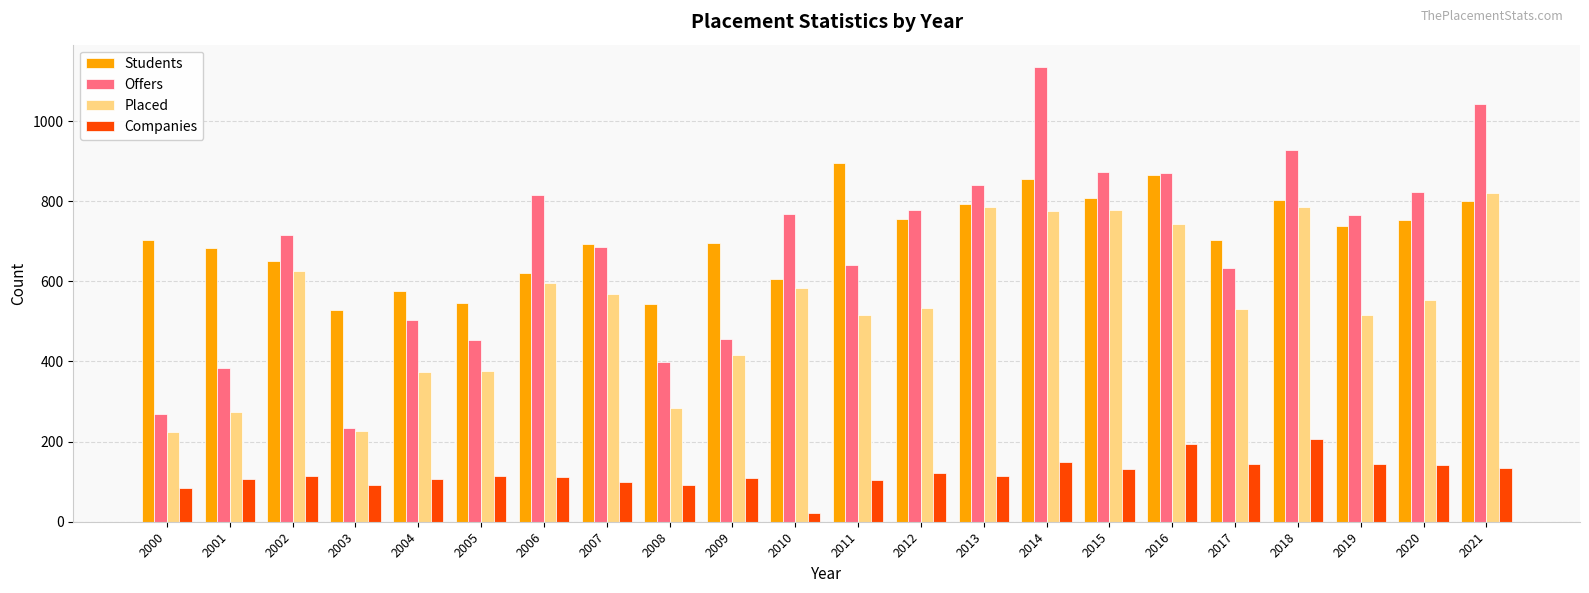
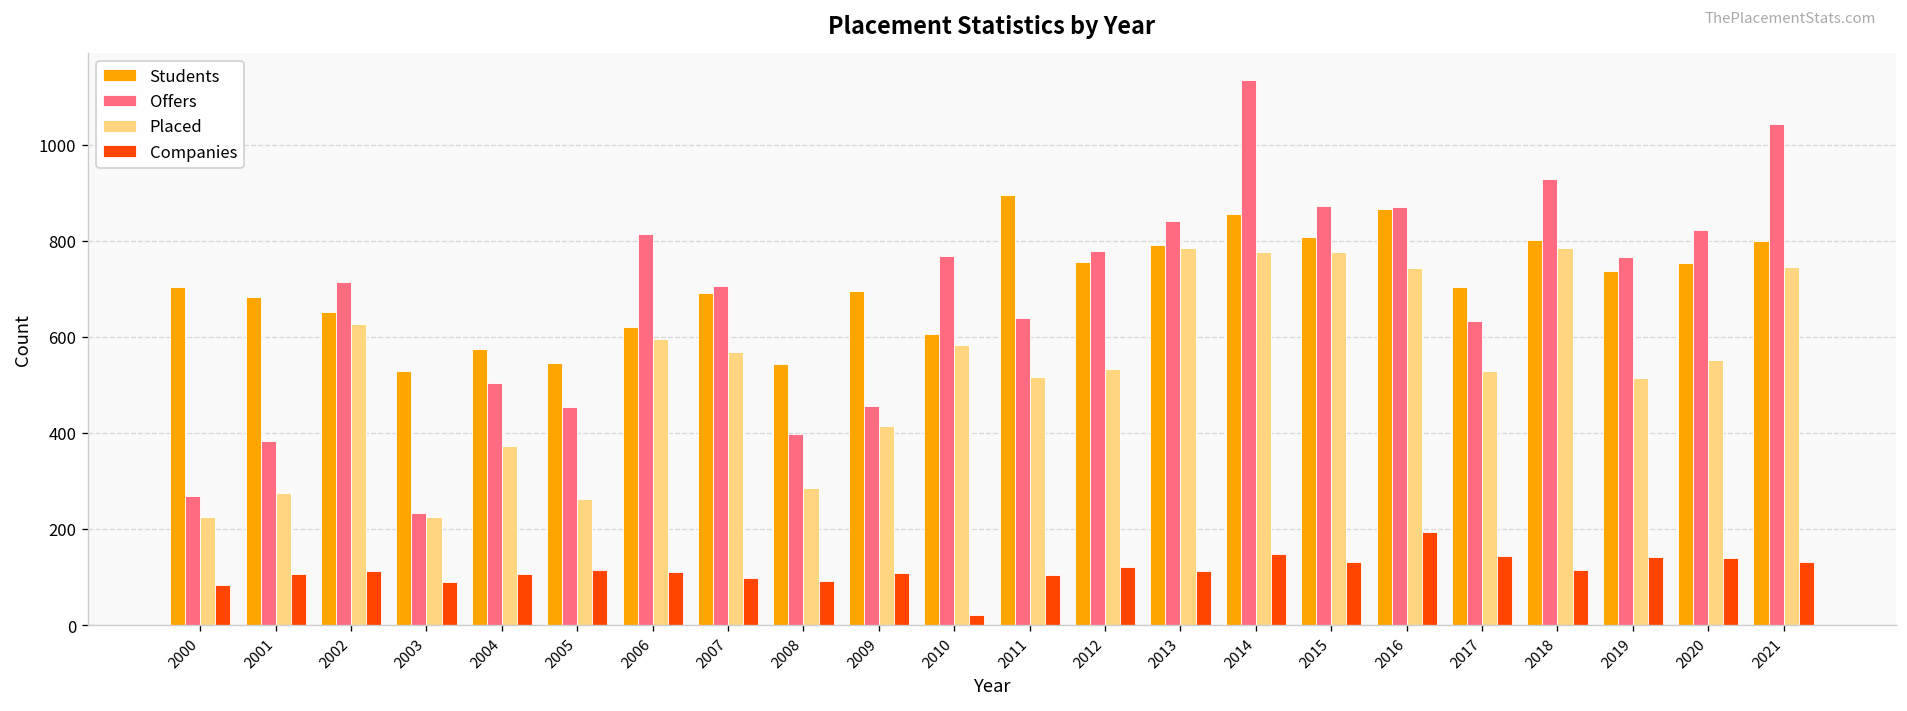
  {
    "Students": {
      "2000": 700,
      "2001": 680,
      "2002": 650,
      "2003": 530,
      "2004": 580,
      "2005": 550,
      "2006": 620,
      "2007": 690,
      "2008": 540,
      "2009": 700,
      "2010": 610,
      "2011": 900,
      "2012": 760,
      "2013": 790,
      "2014": 860,
      "2015": 810,
      "2016": 870,
      "2017": 700,
      "2018": 800,
      "2019": 740,
      "2020": 750,
      "2021": 800
    },
    "Offers": {
      "2000": 270,
      "2001": 380,
      "2002": 720,
      "2003": 230,
      "2004": 500,
      "2005": 450,
      "2006": 820,
-     "2007": 690,
+     "2007": 710,
      "2008": 400,
      "2009": 460,
      "2010": 770,
      "2011": 640,
      "2012": 780,
      "2013": 840,
      "2014": 1130,
      "2015": 870,
      "2016": 870,
      "2017": 630,
      "2018": 930,
      "2019": 770,
      "2020": 820,
      "2021": 1040
    },
    "Placed": {
      "2000": 230,
      "2001": 280,
      "2002": 630,
      "2003": 230,
      "2004": 370,
-     "2005": 380,
+     "2005": 260,
      "2006": 600,
      "2007": 570,
      "2008": 290,
      "2009": 420,
      "2010": 580,
      "2011": 520,
      "2012": 530,
      "2013": 790,
      "2014": 780,
      "2015": 780,
      "2016": 740,
      "2017": 530,
      "2018": 790,
      "2019": 520,
      "2020": 550,
-     "2021": 820
+     "2021": 750
    },
    "Companies": {
      "2000": 90,
      "2001": 110,
      "2002": 110,
      "2003": 90,
      "2004": 110,
      "2005": 120,
      "2006": 110,
      "2007": 100,
      "2008": 90,
      "2009": 110,
      "2010": 20,
      "2011": 100,
      "2012": 120,
      "2013": 110,
      "2014": 150,
      "2015": 130,
      "2016": 200,
      "2017": 150,
-     "2018": 210,
+     "2018": 120,
      "2019": 140,
      "2020": 140,
      "2021": 130
    }
  }
